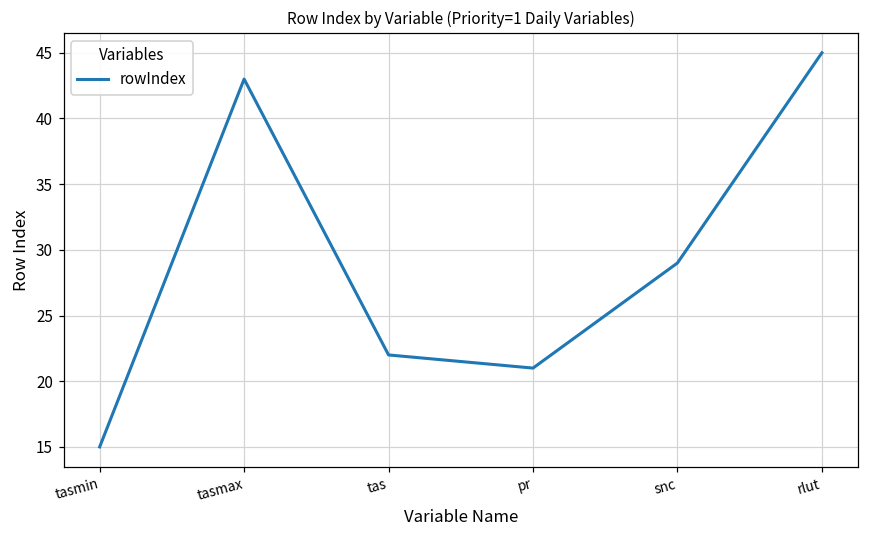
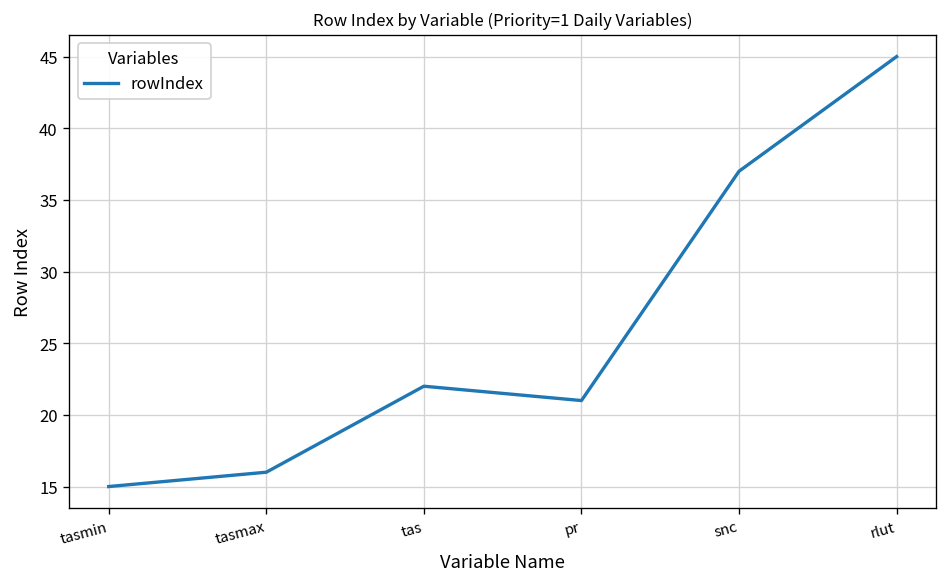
  {
    "tasmin": 15,
-   "tasmax": 43,
+   "tasmax": 16,
    "tas": 22,
    "pr": 21,
-   "snc": 29,
+   "snc": 37,
    "rlut": 45
  }
